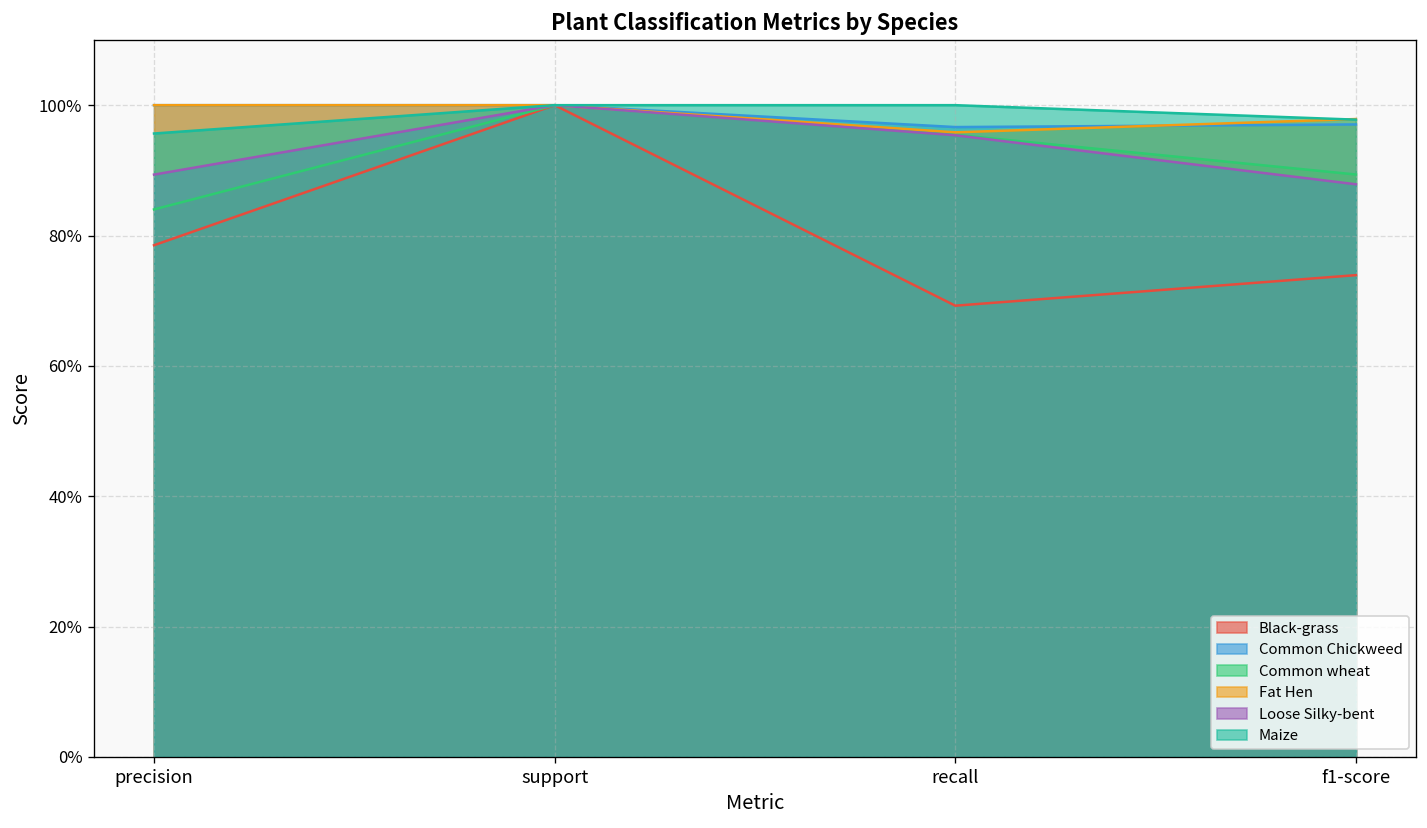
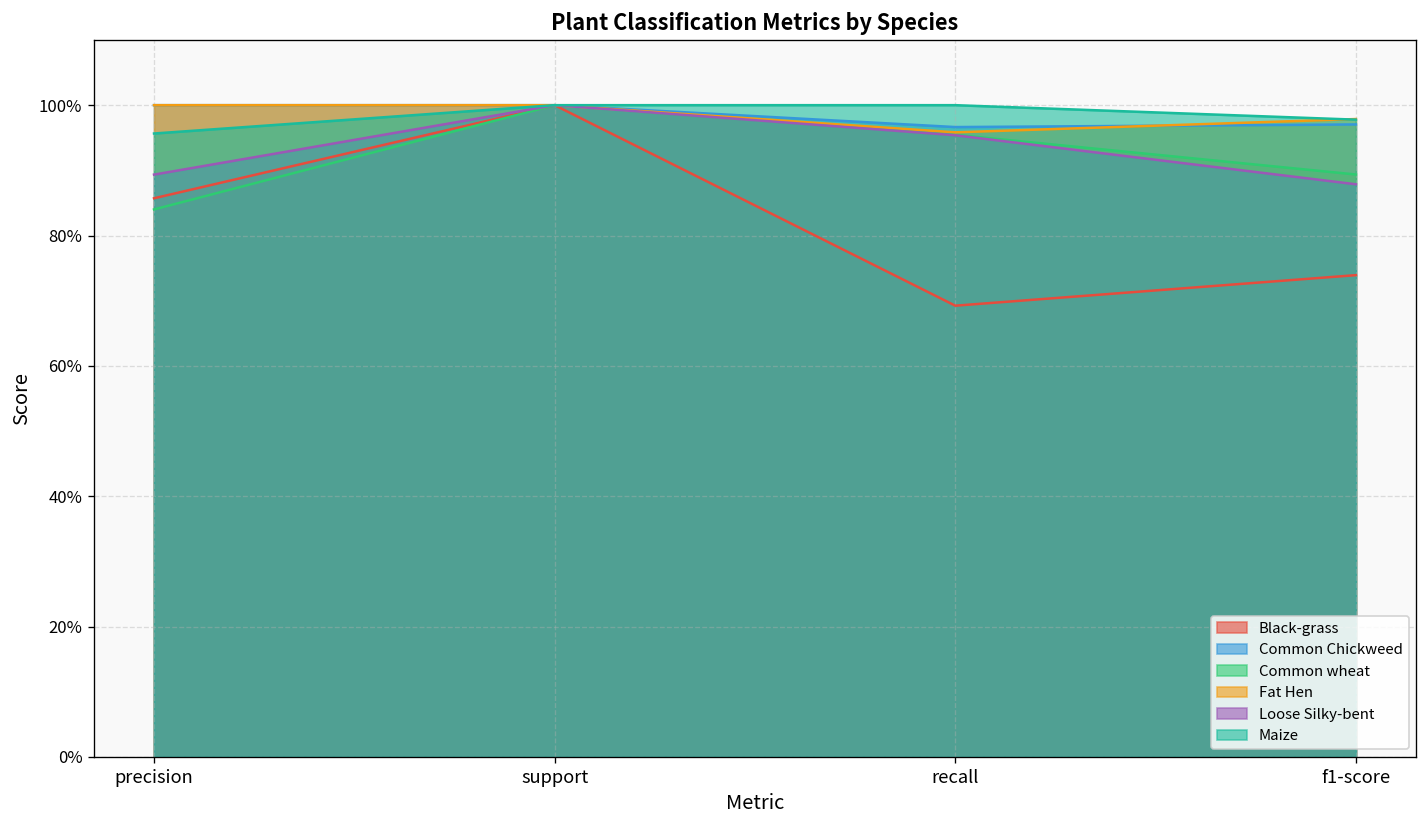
  {
    "Black-grass": {
-     "precision": "79%",
+     "precision": "86%",
      "recall": "69%",
      "f1-score": "74%"
    },
    "Common Chickweed": {
      "recall": "97%",
      "f1-score": "97%"
    },
    "Loose Silky-bent": {
      "precision": "89%",
      "f1-score": "88%"
    }
  }
